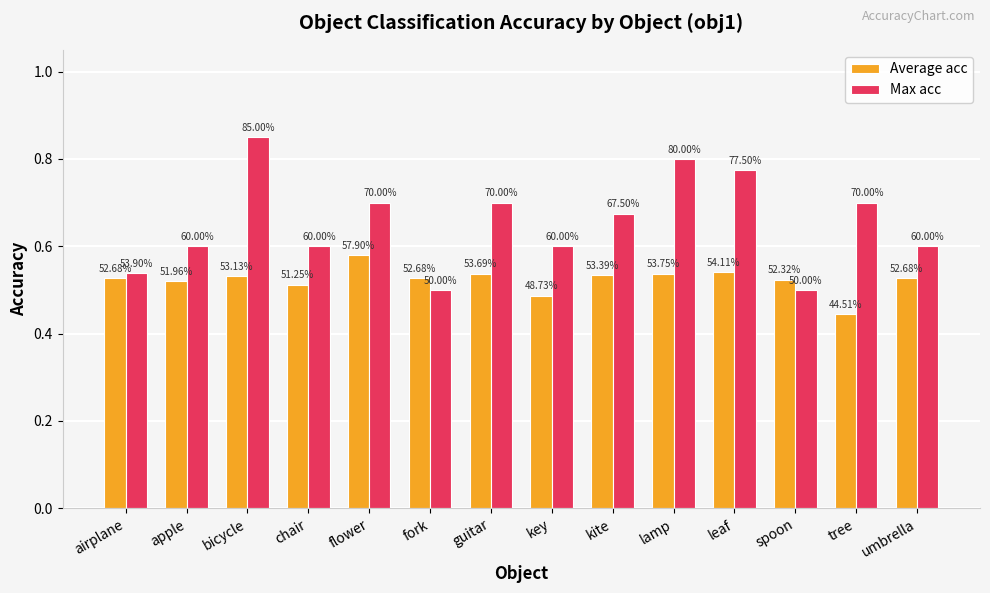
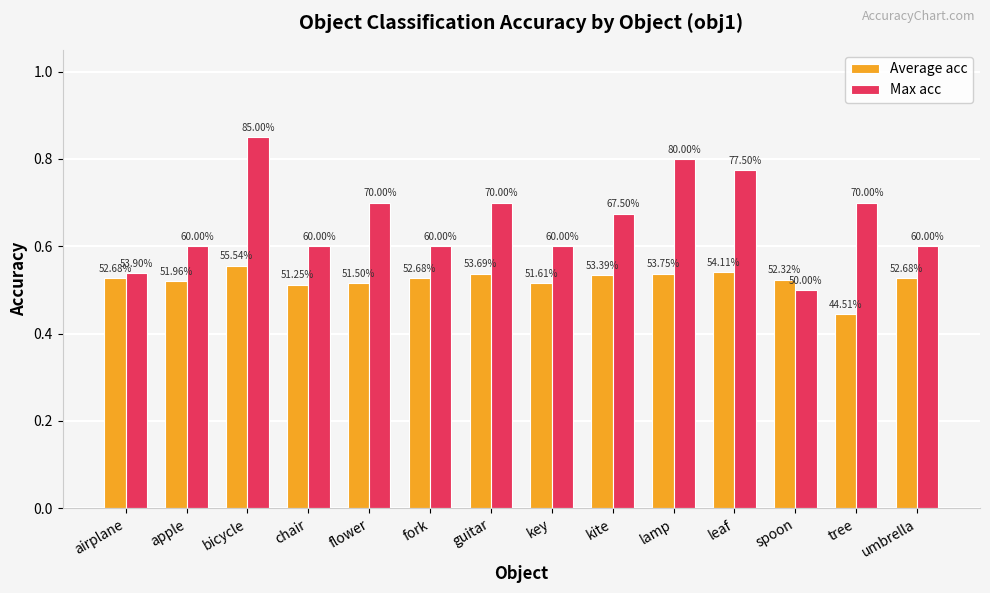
  {
    "Average acc": {
      "apple": "51.96%",
-     "bicycle": "53.13%",
+     "bicycle": "55.54%",
      "chair": "51.25%",
-     "flower": "57.90%",
+     "flower": "51.50%",
      "fork": "52.68%",
      "guitar": "53.69%",
-     "key": "48.73%",
+     "key": "51.61%",
      "kite": "53.39%",
      "lamp": "53.75%",
      "leaf": "54.11%",
      "spoon": "52.32%",
      "tree": "44.51%",
      "umbrella": "52.68%"
    },
    "Max acc": {
      "apple": "60.00%",
      "bicycle": "85.00%",
      "chair": "60.00%",
      "flower": "70.00%",
-     "fork": "50.00%",
+     "fork": "60.00%",
      "guitar": "70.00%",
      "key": "60.00%",
      "kite": "67.50%",
      "lamp": "80.00%",
      "leaf": "77.50%",
      "spoon": "50.00%",
      "tree": "70.00%",
      "umbrella": "60.00%"
    }
  }
